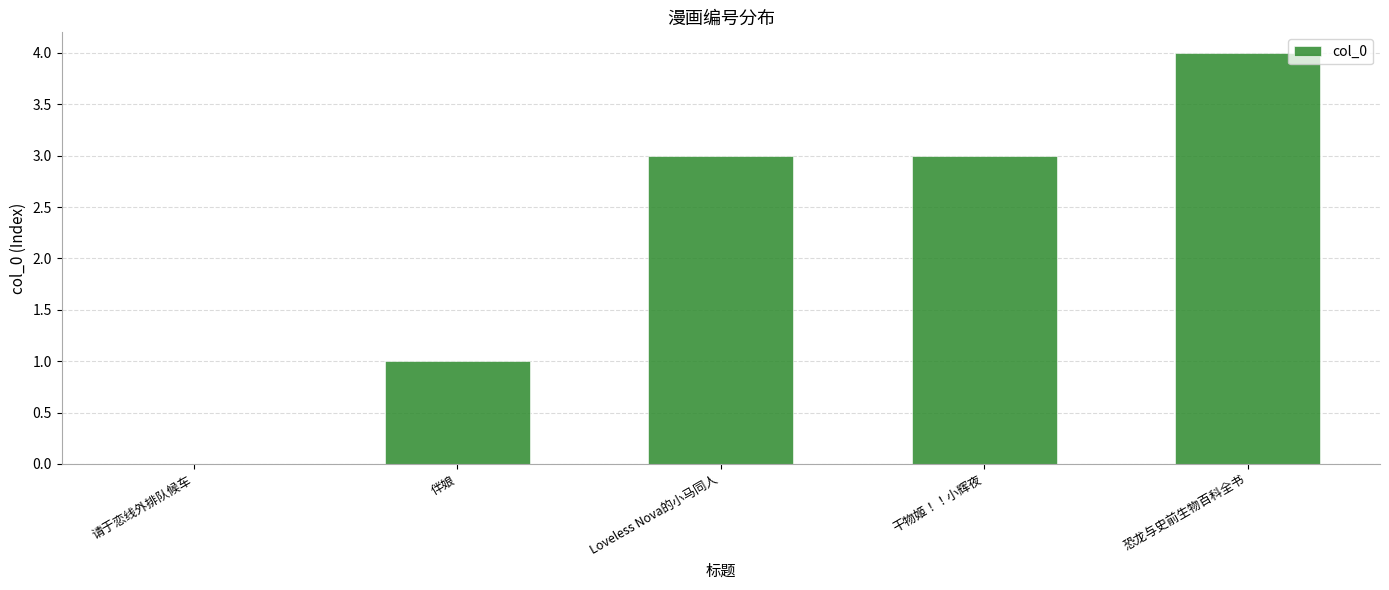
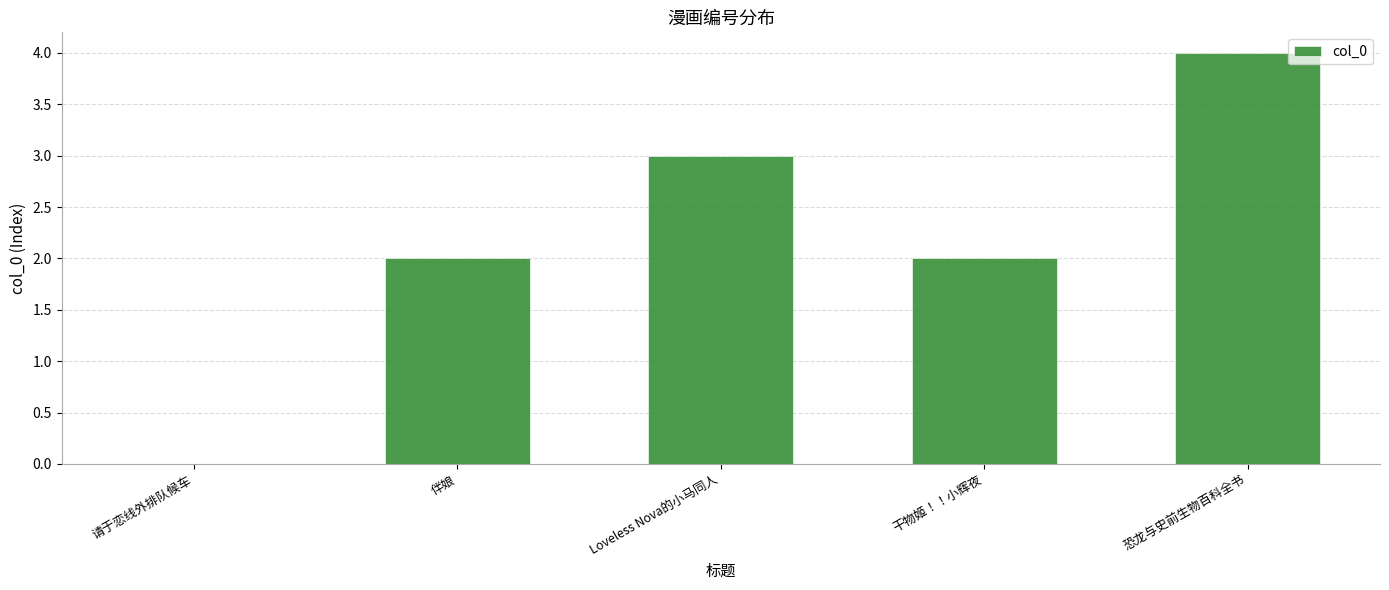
  {
    "请于恋线外排队候车": 0,
-   "伴娘": 1,
+   "伴娘": 2,
    "Loveless Nova的小马同人": 3,
-   "干物姬！！小辉夜": 3,
+   "干物姬！！小辉夜": 2,
    "恐龙与史前生物百科全书": 4
  }
